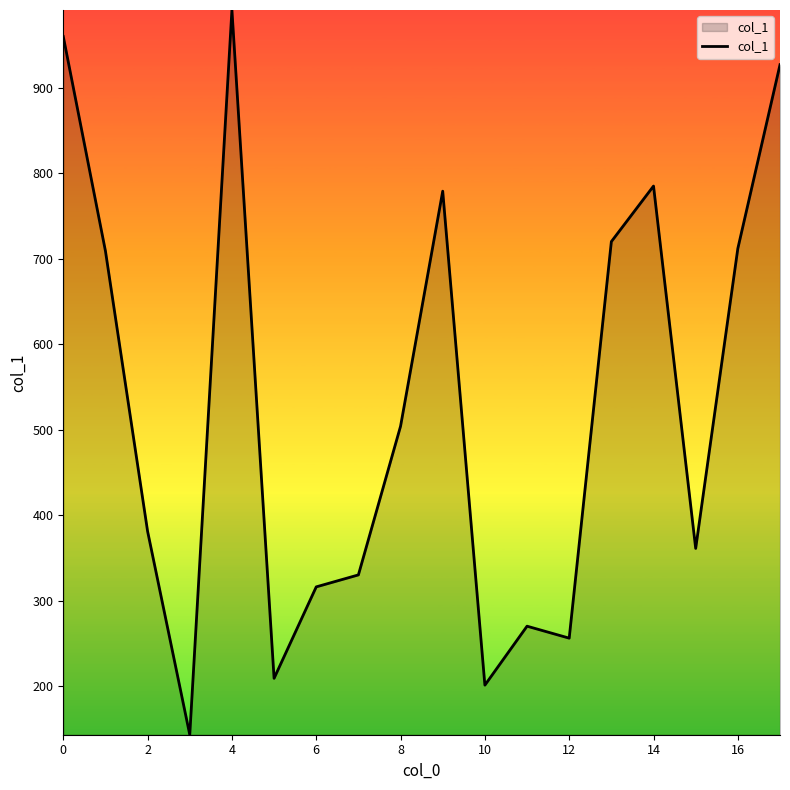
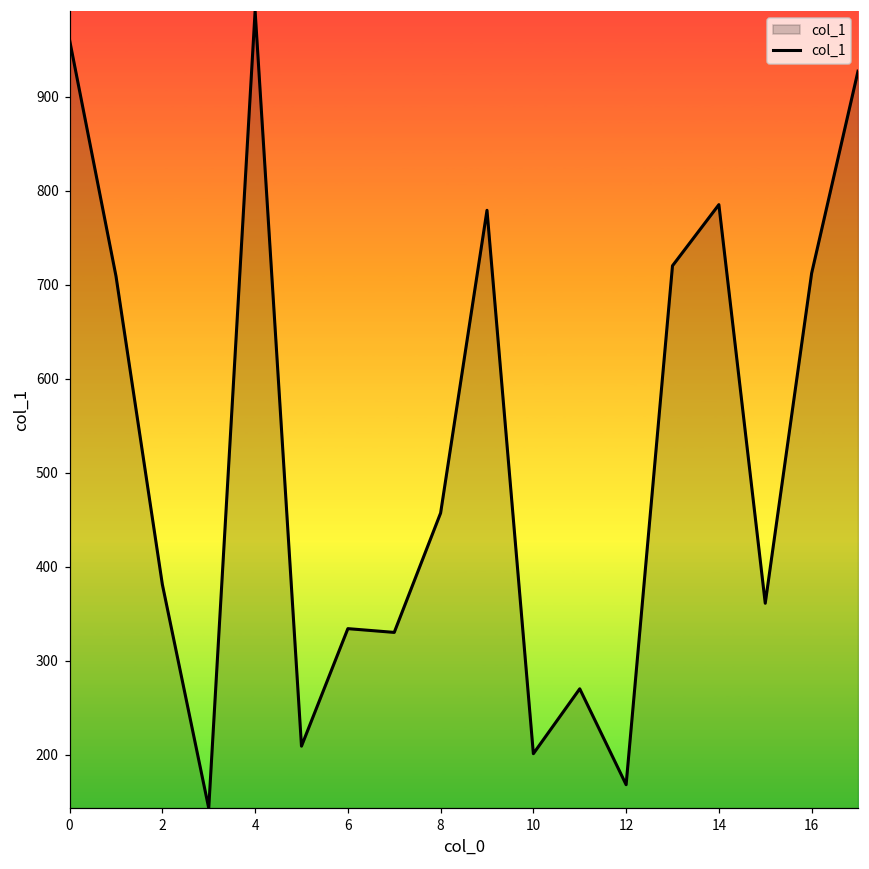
  {
    "0": 960,
    "2": 380,
    "4": 990,
-   "6": 320,
-   "8": 500,
+   "6": 330,
+   "8": 460,
    "10": 200,
-   "12": 260,
+   "12": 170,
    "14": 790,
    "16": 710
  }
